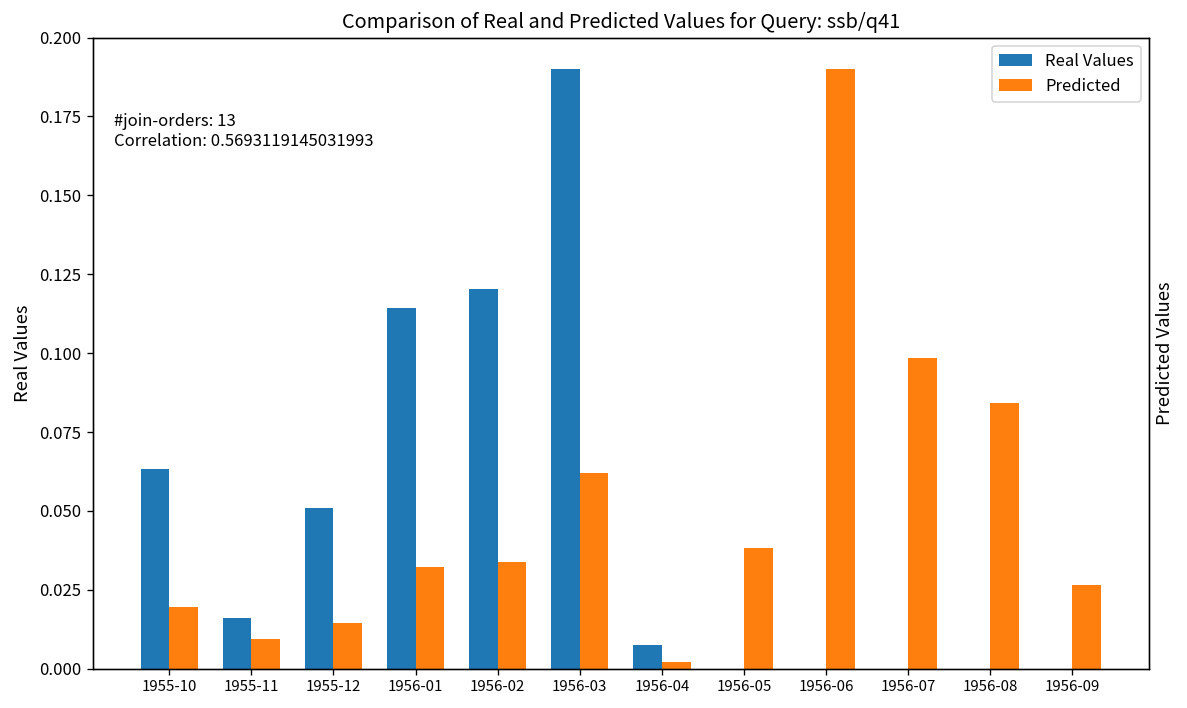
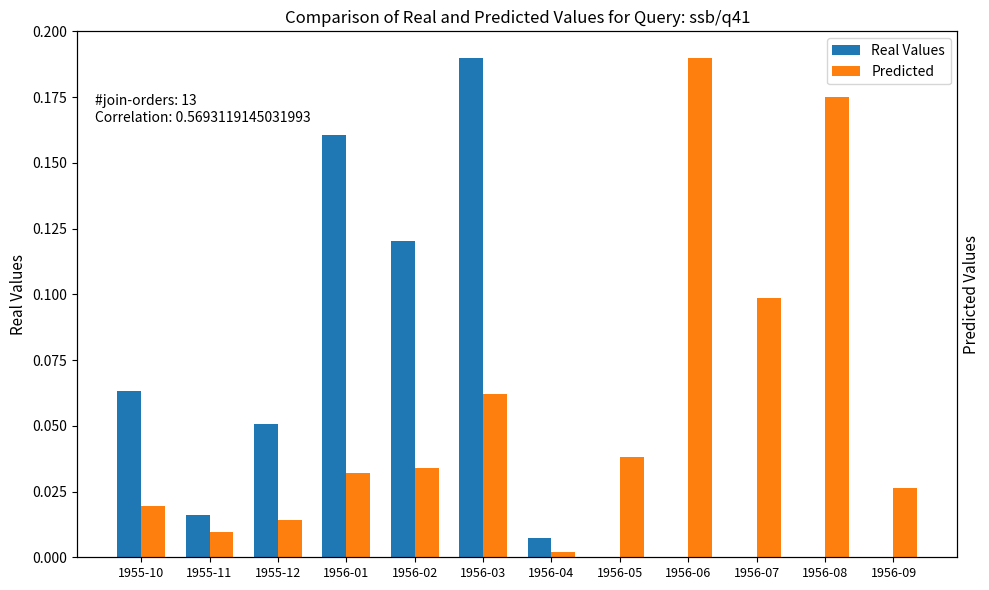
  {
    "Real Values": {
      "1955-10": 0.063,
      "1955-11": 0.016,
      "1955-12": 0.051,
-     "1956-01": 0.114,
+     "1956-01": 0.161,
      "1956-02": 0.120,
      "1956-03": 0.190,
      "1956-04": 0.007,
      "1956-05": 0.000,
      "1956-06": 0.000,
      "1956-07": 0.000,
      "1956-08": 0.000,
      "1956-09": 0.000
    },
    "Predicted": {
      "1955-10": 0.020,
      "1955-11": 0.010,
      "1955-12": 0.014,
      "1956-01": 0.032,
      "1956-02": 0.034,
      "1956-03": 0.062,
      "1956-04": 0.002,
      "1956-05": 0.038,
      "1956-06": 0.190,
      "1956-07": 0.099,
-     "1956-08": 0.084,
+     "1956-08": 0.175,
      "1956-09": 0.026
    }
  }
